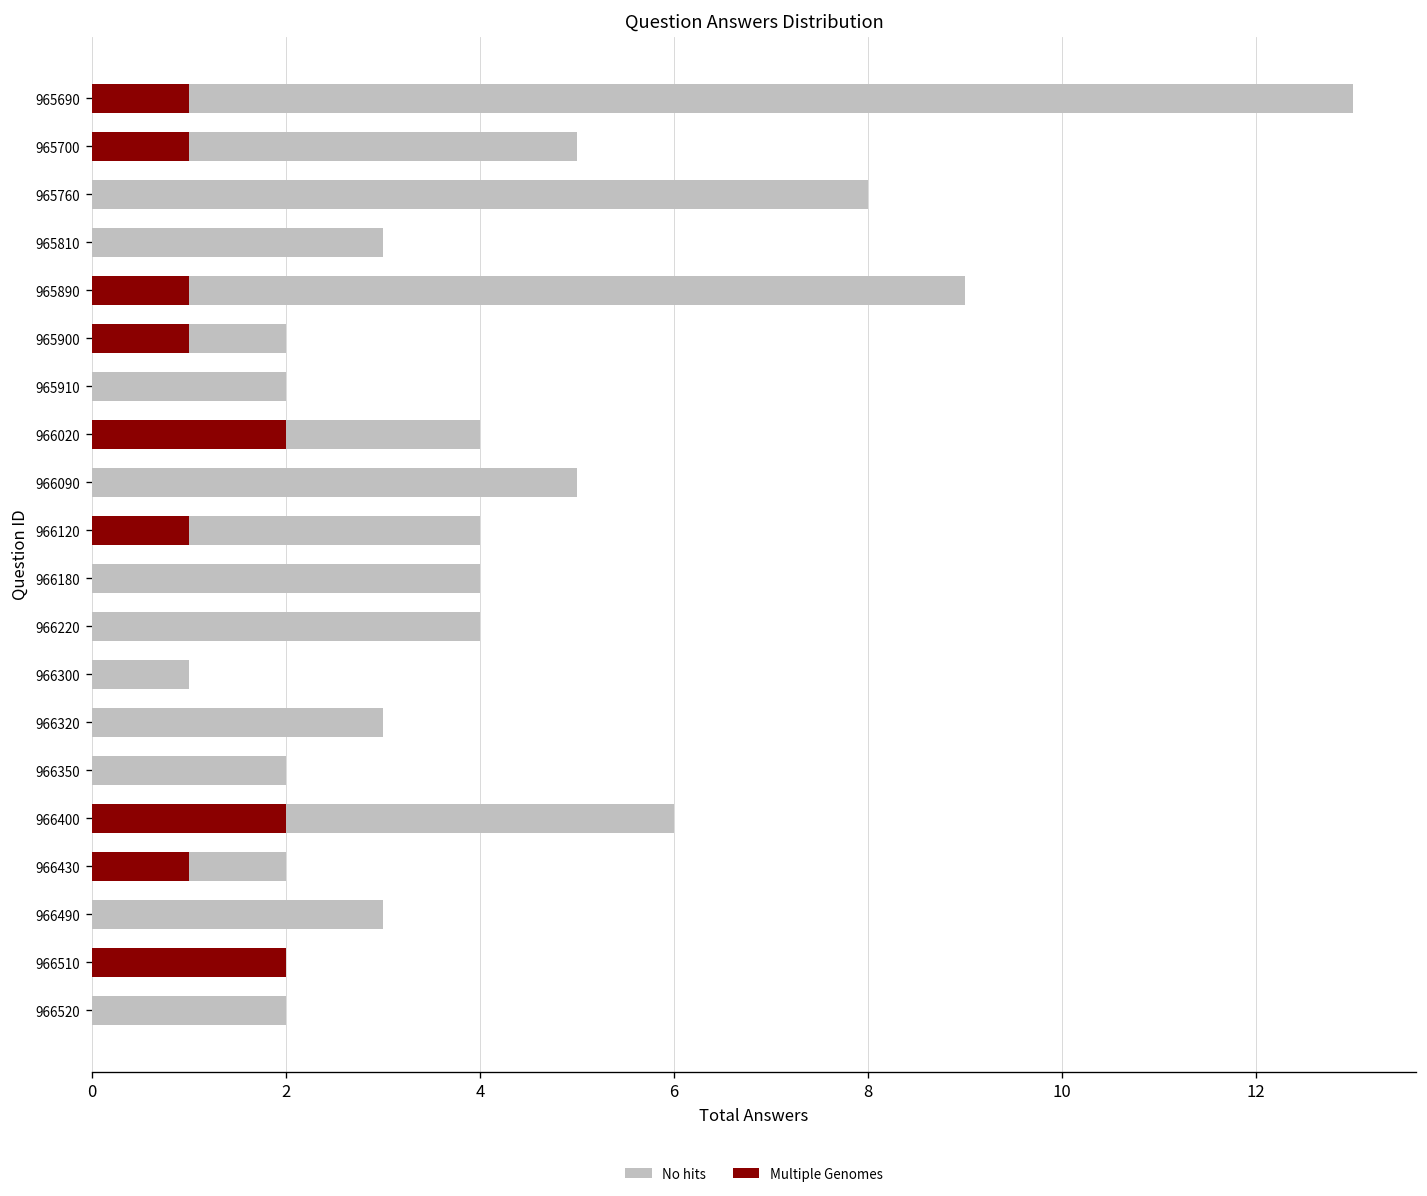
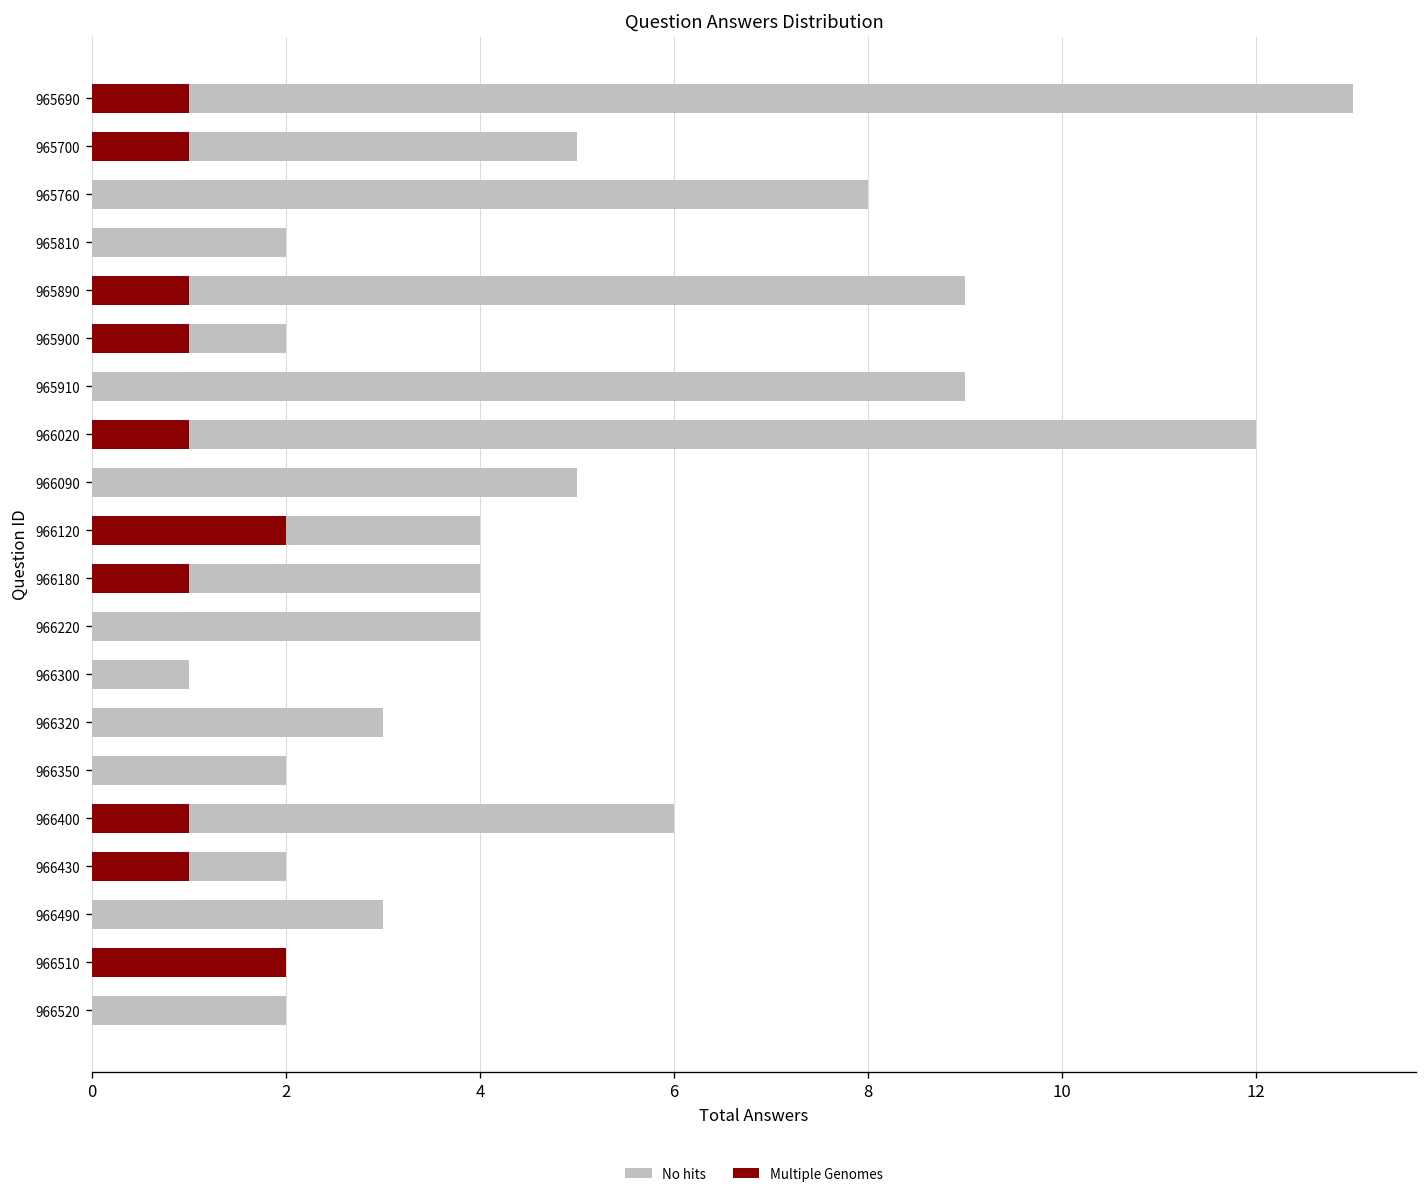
  {
    "No hits": {
      "965690": 13,
      "965700": 5,
      "965760": 8,
-     "965810": 3,
+     "965810": 2,
      "965890": 9,
      "965900": 2,
-     "965910": 2,
-     "966020": 4,
+     "965910": 9,
+     "966020": 12,
      "966090": 5,
      "966120": 4,
      "966180": 4,
      "966220": 4,
      "966300": 1,
      "966320": 3,
      "966350": 2,
      "966400": 6,
      "966430": 2,
      "966490": 3,
      "966520": 2
    },
    "Multiple Genomes": {
      "965760": 0,
      "965810": 0,
      "965910": 0,
-     "966020": 2,
+     "966020": 1,
      "966090": 0,
-     "966120": 1,
-     "966180": 0,
+     "966120": 2,
+     "966180": 1,
      "966220": 0,
      "966300": 0,
      "966320": 0,
      "966350": 0,
-     "966400": 2,
+     "966400": 1,
      "966490": 0,
      "966510": 2,
      "966520": 0
    }
  }
